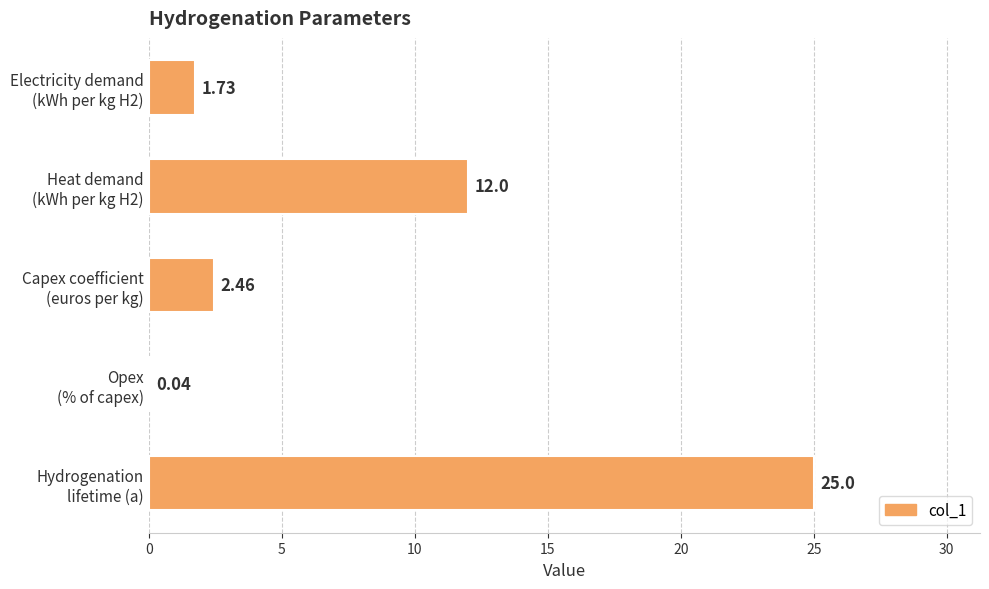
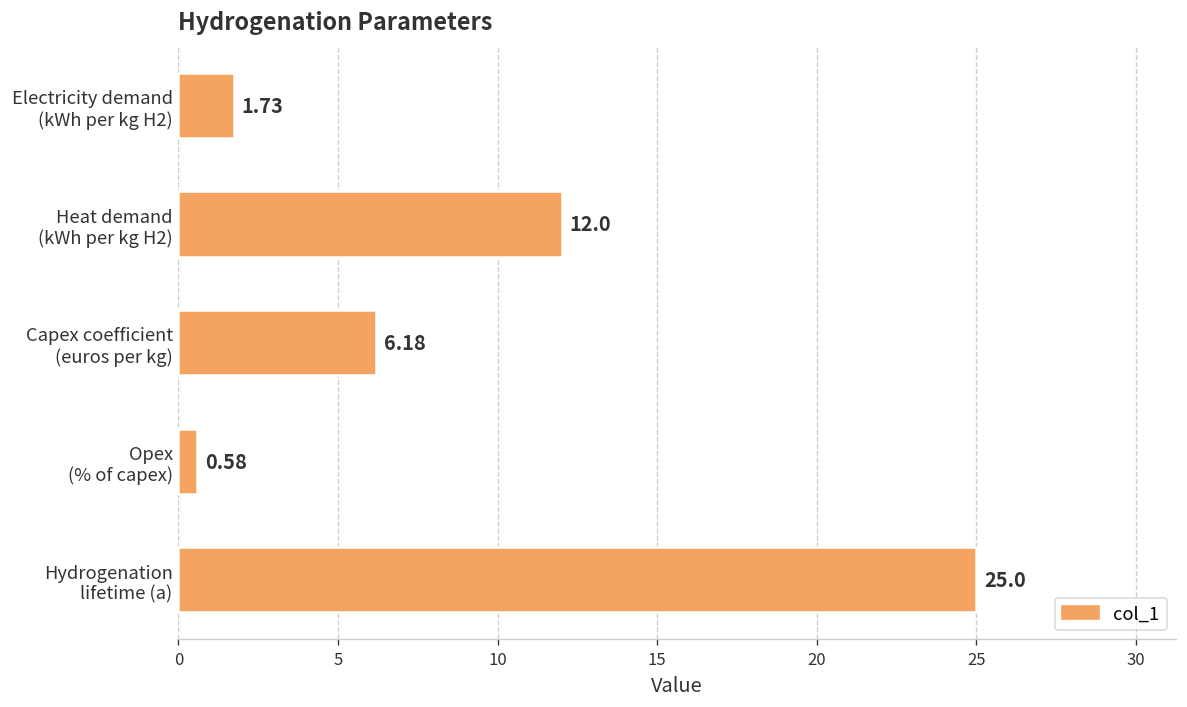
  {
    "Electricity demand (kWh per kg H2)": 1.73,
    "Heat demand (kWh per kg H2)": 12.0,
-   "Capex coefficient (euros per kg)": 2.46,
-   "Opex (% of capex)": 0.04,
+   "Capex coefficient (euros per kg)": 6.18,
+   "Opex (% of capex)": 0.58,
    "Hydrogenation lifetime (a)": 25.0
  }
